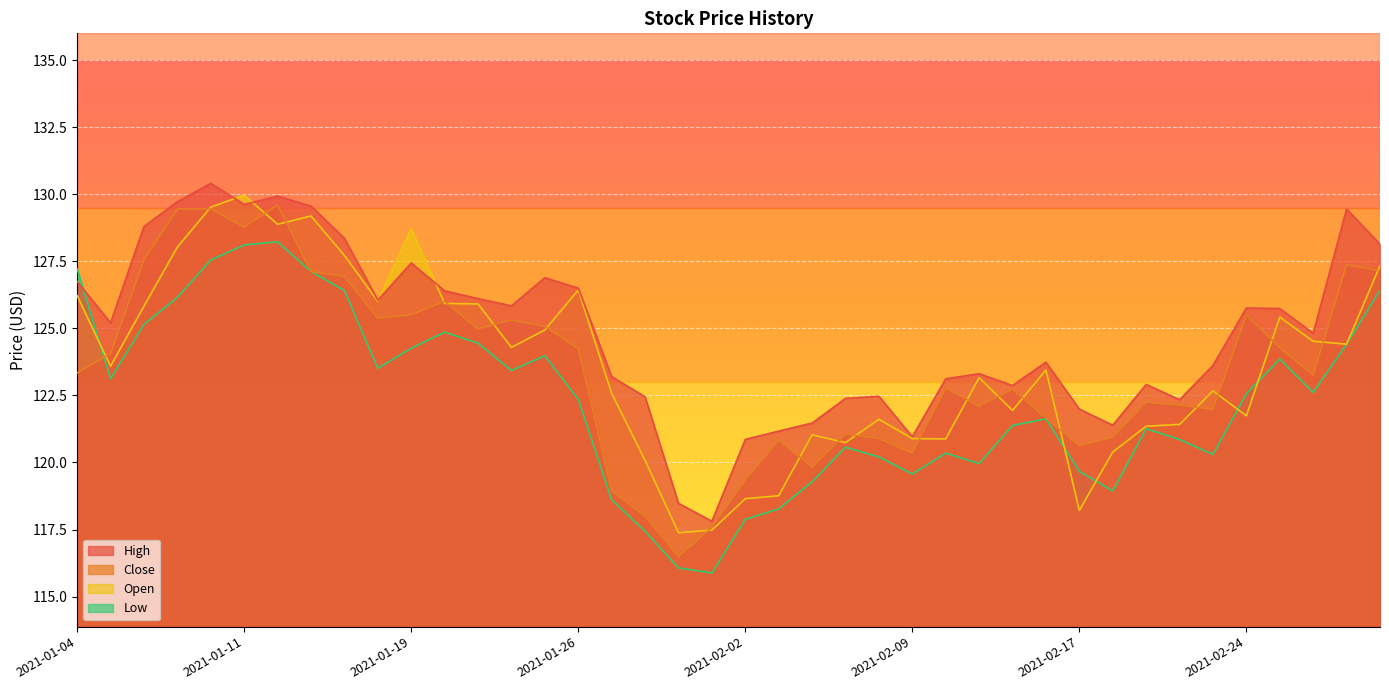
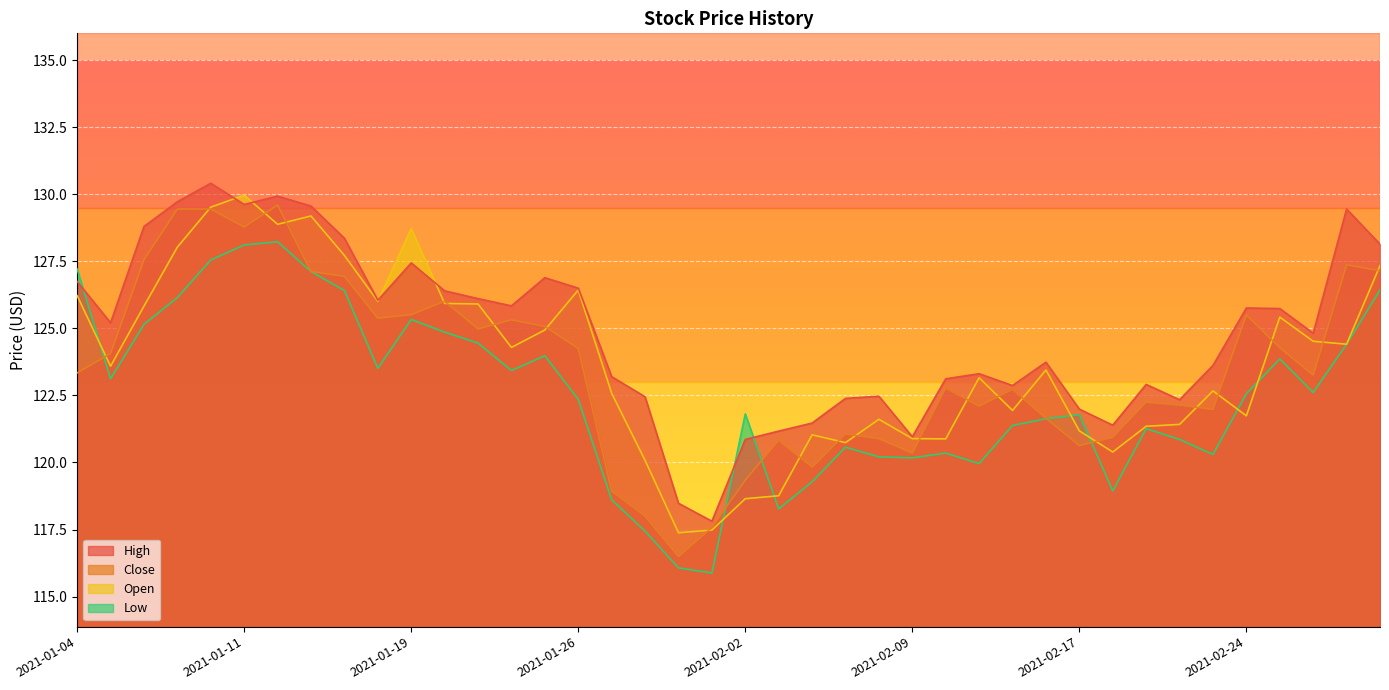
  {
    "Low": {
      "2021-01-04": 127.2,
      "2021-01-11": 128.1,
-     "2021-01-19": 124.3,
+     "2021-01-19": 125.3,
      "2021-01-26": 122.4,
-     "2021-02-02": 117.9,
-     "2021-02-09": 119.6,
-     "2021-02-17": 119.7,
+     "2021-02-02": 121.8,
+     "2021-02-09": 120.2,
+     "2021-02-17": 121.8,
      "2021-02-24": 122.6
    },
    "Open": {
      "2021-01-04": 126.2,
      "2021-01-11": 130.0,
      "2021-01-19": 128.7,
      "2021-02-02": 118.7,
-     "2021-02-17": 118.2,
+     "2021-02-17": 121.2,
      "2021-02-24": 121.7
    }
  }
